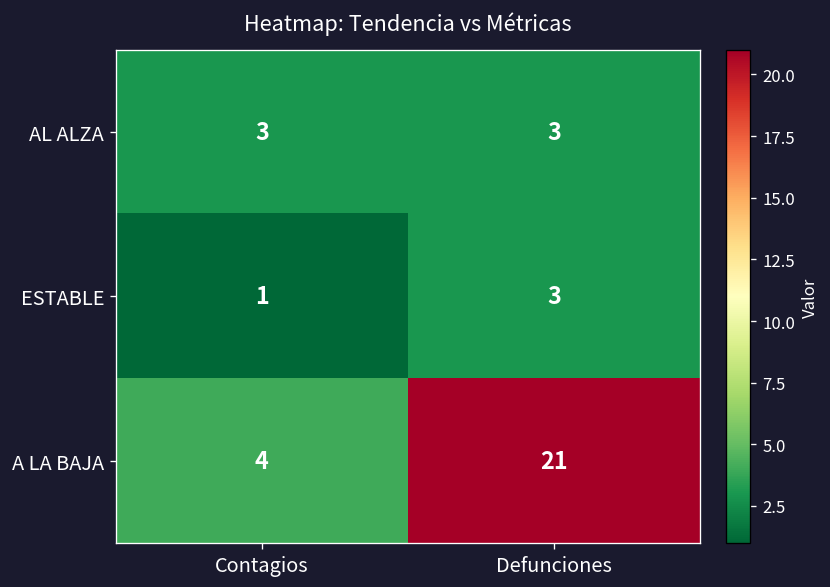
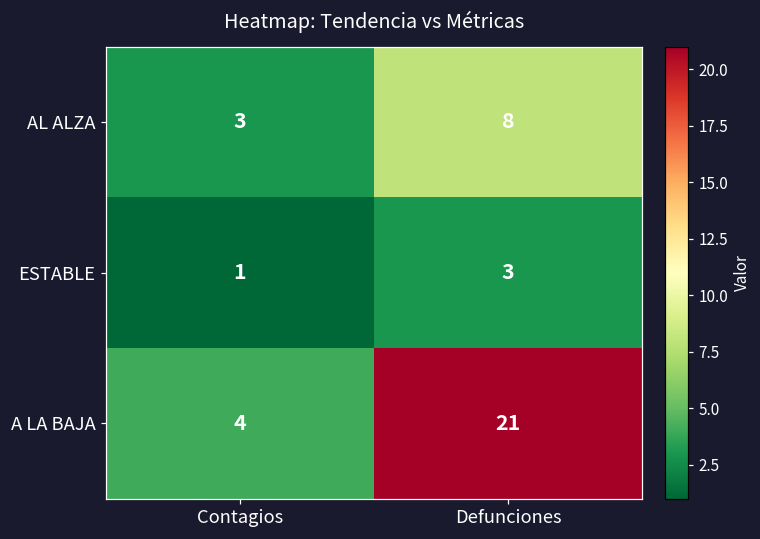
  {
    "AL ALZA": {
      "Contagios": 3,
-     "Defunciones": 3
+     "Defunciones": 8
    },
    "ESTABLE": {
      "Contagios": 1,
      "Defunciones": 3
    },
    "A LA BAJA": {
      "Contagios": 4,
      "Defunciones": 21
    }
  }
